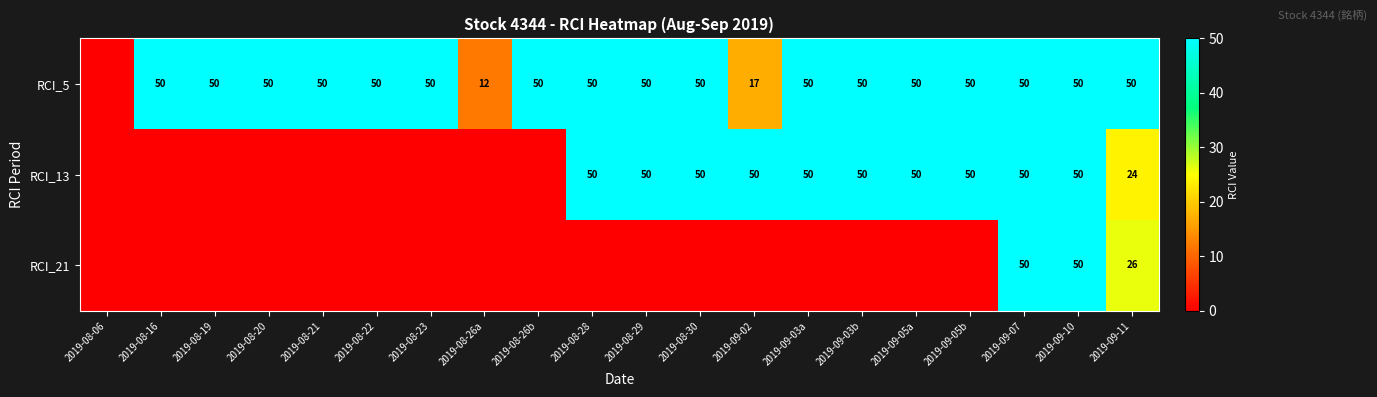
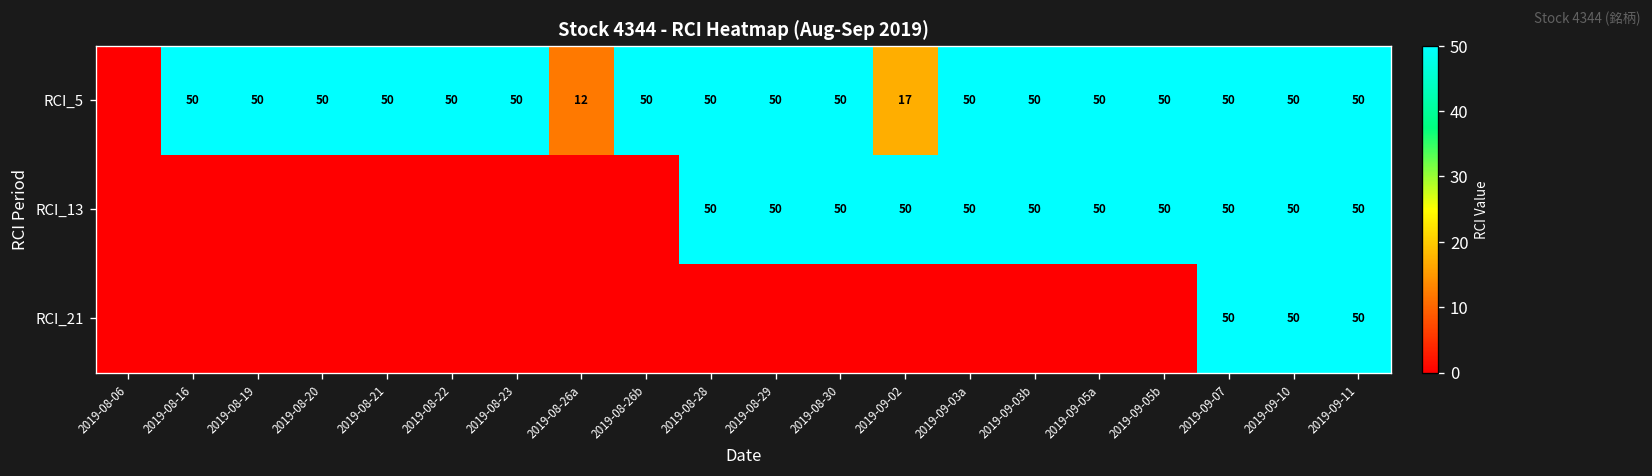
  {
    "RCI_5": {
      "2019-08-16": 50,
      "2019-08-19": 50,
      "2019-08-20": 50,
      "2019-08-21": 50,
      "2019-08-22": 50,
      "2019-08-23": 50,
      "2019-08-26a": 12,
      "2019-08-26b": 50,
      "2019-08-28": 50,
      "2019-08-29": 50,
      "2019-08-30": 50,
      "2019-09-02": 17,
      "2019-09-03a": 50,
      "2019-09-03b": 50,
      "2019-09-05a": 50,
      "2019-09-05b": 50,
      "2019-09-07": 50,
      "2019-09-10": 50,
      "2019-09-11": 50
    },
    "RCI_13": {
      "2019-08-28": 50,
      "2019-08-29": 50,
      "2019-08-30": 50,
      "2019-09-02": 50,
      "2019-09-03a": 50,
      "2019-09-03b": 50,
      "2019-09-05a": 50,
      "2019-09-05b": 50,
      "2019-09-07": 50,
      "2019-09-10": 50,
-     "2019-09-11": 24
+     "2019-09-11": 50
    },
    "RCI_21": {
      "2019-09-07": 50,
      "2019-09-10": 50,
-     "2019-09-11": 26
+     "2019-09-11": 50
    }
  }
